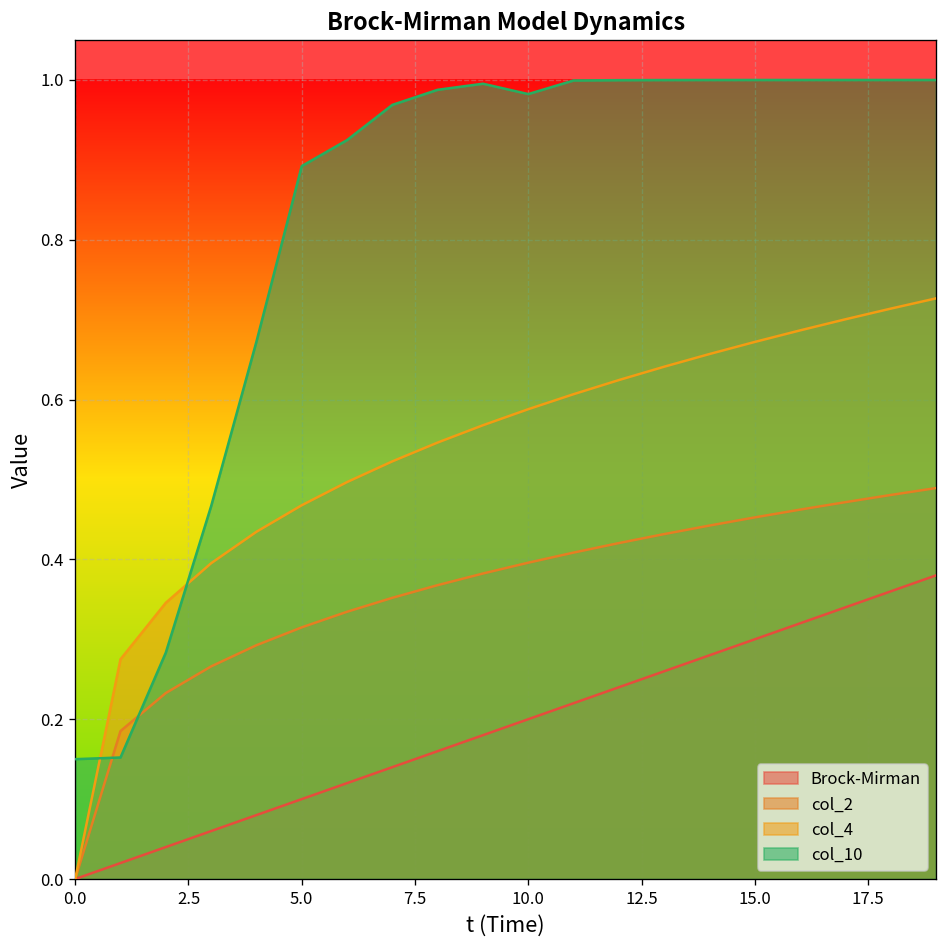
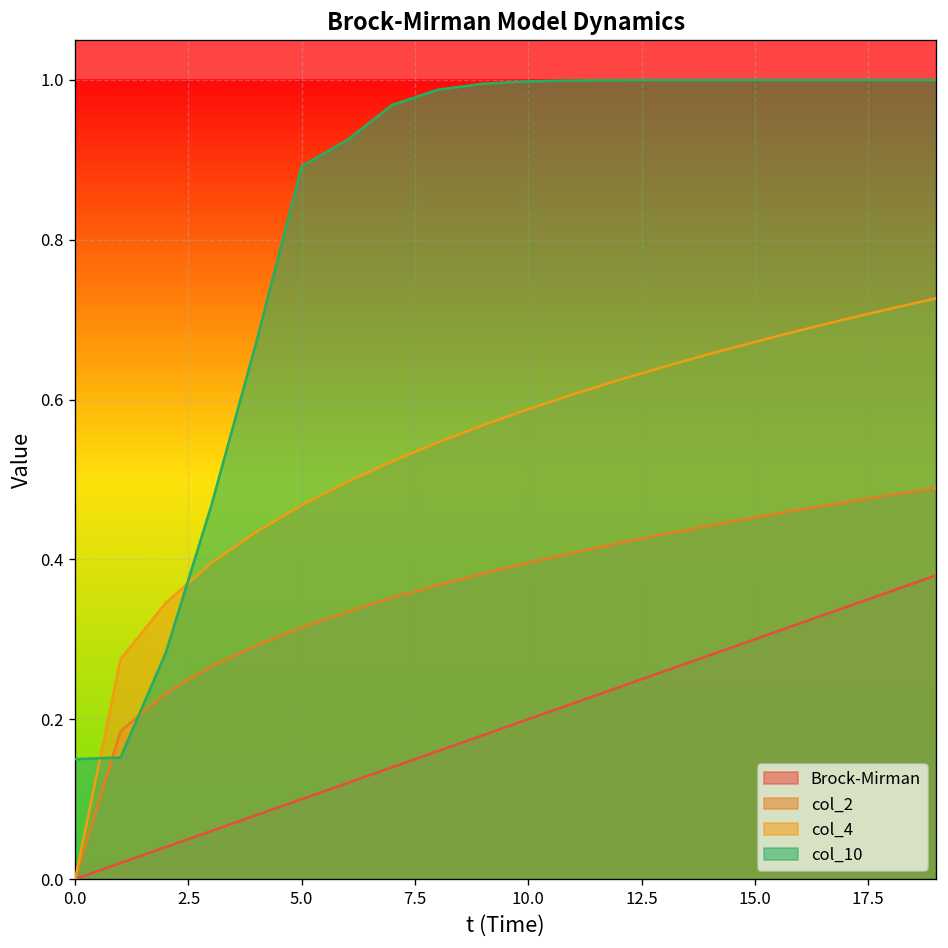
  {
    "col_10": {
      "0.0": 0.15,
      "5.0": 0.89,
-     "10.0": 0.98,
+     "10.0": 1.00,
      "15.0": 1.00
    }
  }
